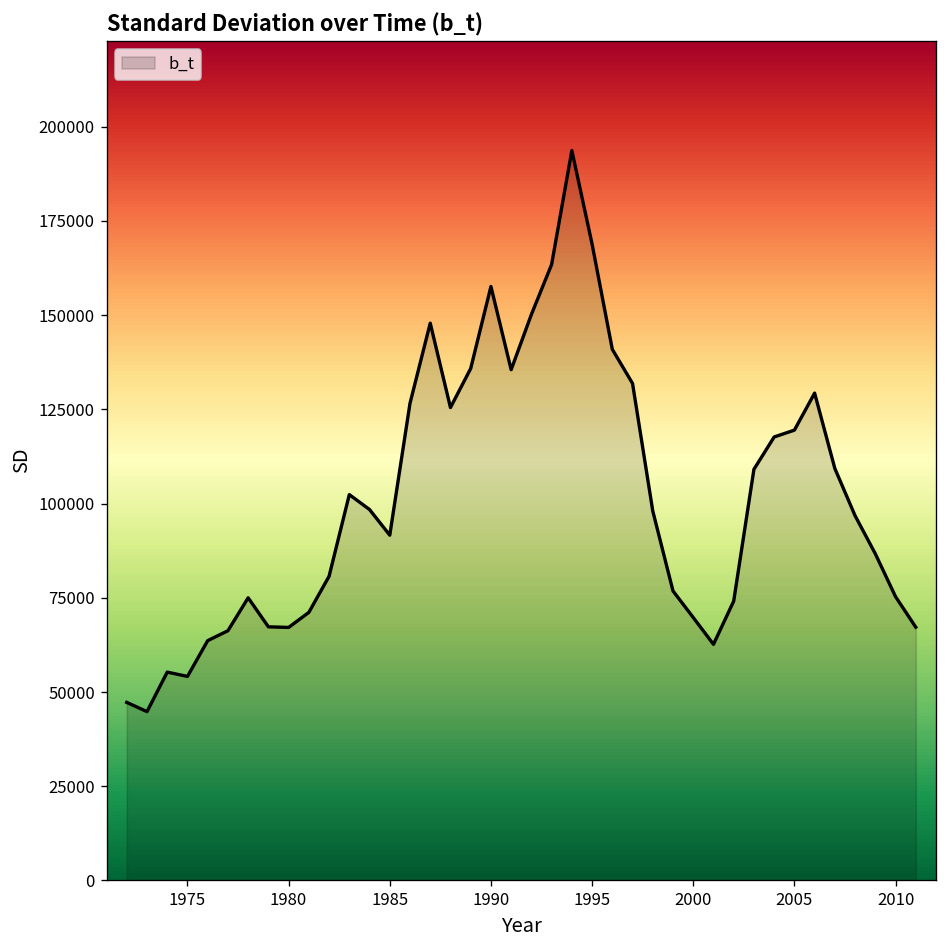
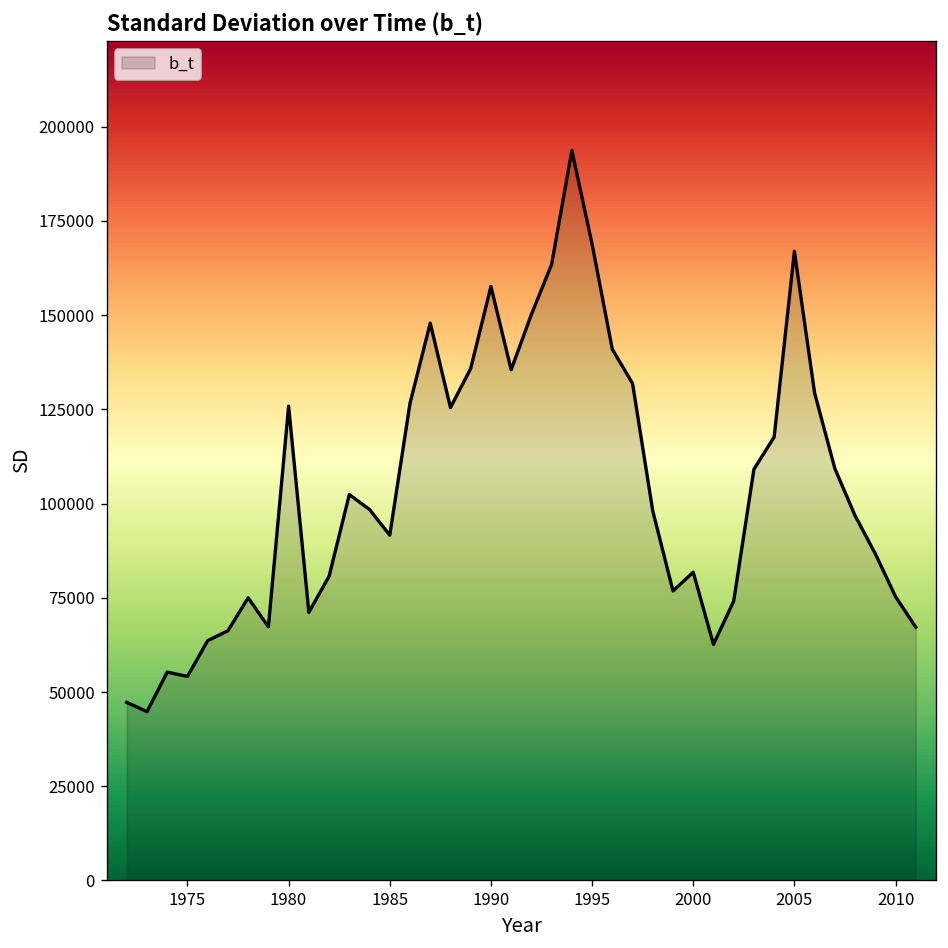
  {
    "1975": 54000,
-   "1980": 67000,
+   "1980": 126000,
    "1985": 92000,
    "1990": 158000,
    "1995": 169000,
-   "2000": 70000,
-   "2005": 119000,
+   "2000": 82000,
+   "2005": 167000,
    "2010": 75000
  }
